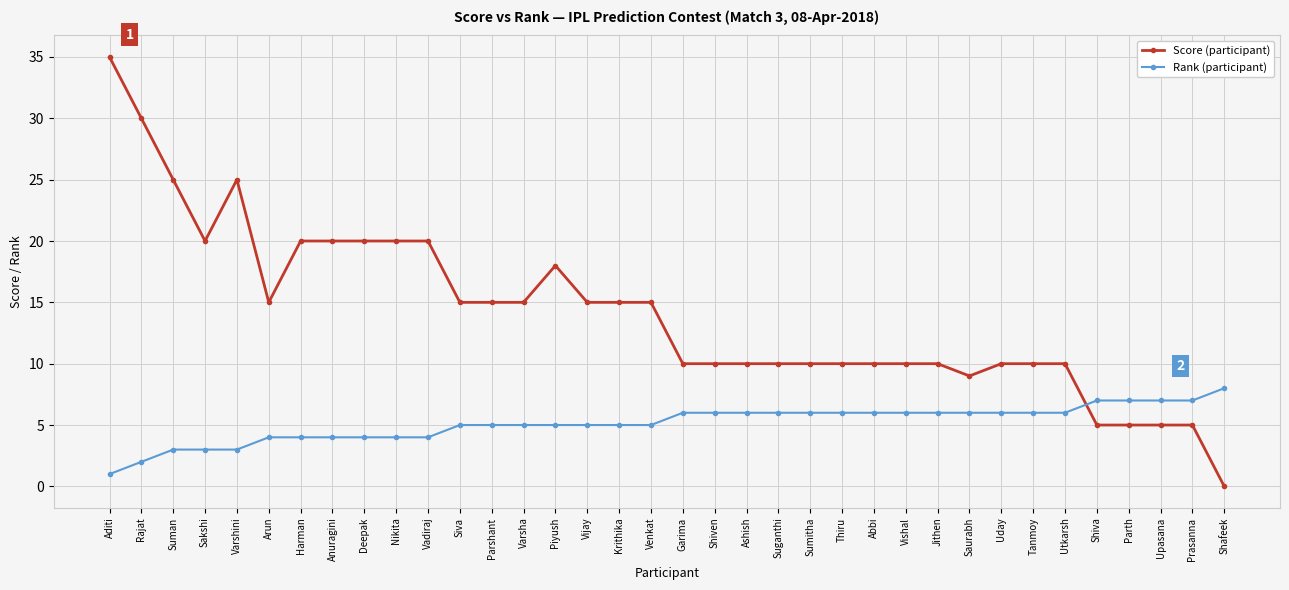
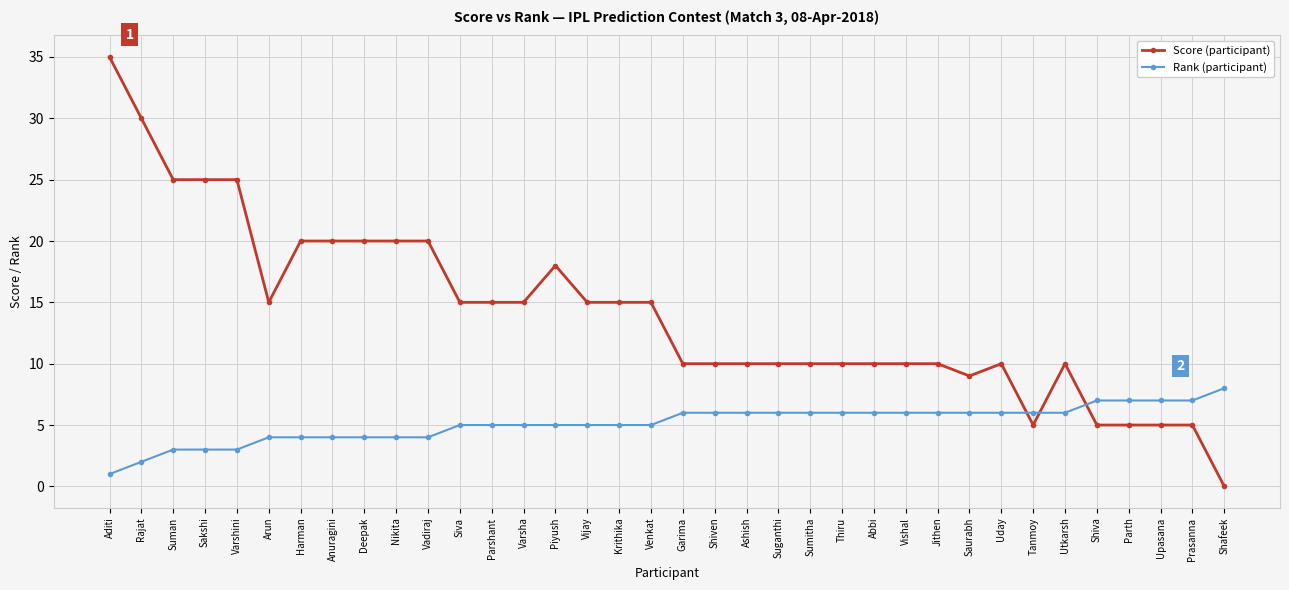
  {
    "Score (participant)": {
      "Rajat": 30,
      "Suman": 25,
-     "Sakshi": 20,
+     "Sakshi": 25,
      "Varshini": 25,
      "Arun": 15,
      "Harman": 20,
      "Anuragini": 20,
      "Deepak": 20,
      "Nikita": 20,
      "Vadiraj": 20,
      "Siva": 15,
      "Parshant": 15,
      "Varsha": 15,
      "Piyush": 18,
      "Vijay": 15,
      "Krithika": 15,
      "Venkat": 15,
      "Garima": 10,
      "Shiven": 10,
      "Ashish": 10,
      "Suganthi": 10,
      "Sumitha": 10,
      "Thiru": 10,
      "Abbi": 10,
      "Vishal": 10,
      "Jithen": 10,
      "Saurabh": 9,
      "Uday": 10,
-     "Tanmoy": 10,
+     "Tanmoy": 5,
      "Utkarsh": 10,
      "Shiva": 5,
      "Parth": 5,
      "Upasana": 5,
      "Prasanna": 5,
      "Shafeek": 0
    },
    "Rank (participant)": {
      "Aditi": 1,
      "Rajat": 2,
      "Suman": 3,
      "Sakshi": 3,
      "Varshini": 3,
      "Arun": 4,
      "Harman": 4,
      "Anuragini": 4,
      "Deepak": 4,
      "Nikita": 4,
      "Vadiraj": 4,
      "Siva": 5,
      "Parshant": 5,
      "Varsha": 5,
      "Piyush": 5,
      "Vijay": 5,
      "Krithika": 5,
      "Venkat": 5,
      "Garima": 6,
      "Shiven": 6,
      "Ashish": 6,
      "Suganthi": 6,
      "Sumitha": 6,
      "Thiru": 6,
      "Abbi": 6,
      "Vishal": 6,
      "Jithen": 6,
      "Saurabh": 6,
      "Uday": 6,
      "Tanmoy": 6,
      "Utkarsh": 6,
      "Shiva": 7,
      "Parth": 7,
      "Upasana": 7,
      "Prasanna": 7,
      "Shafeek": 8
    }
  }
